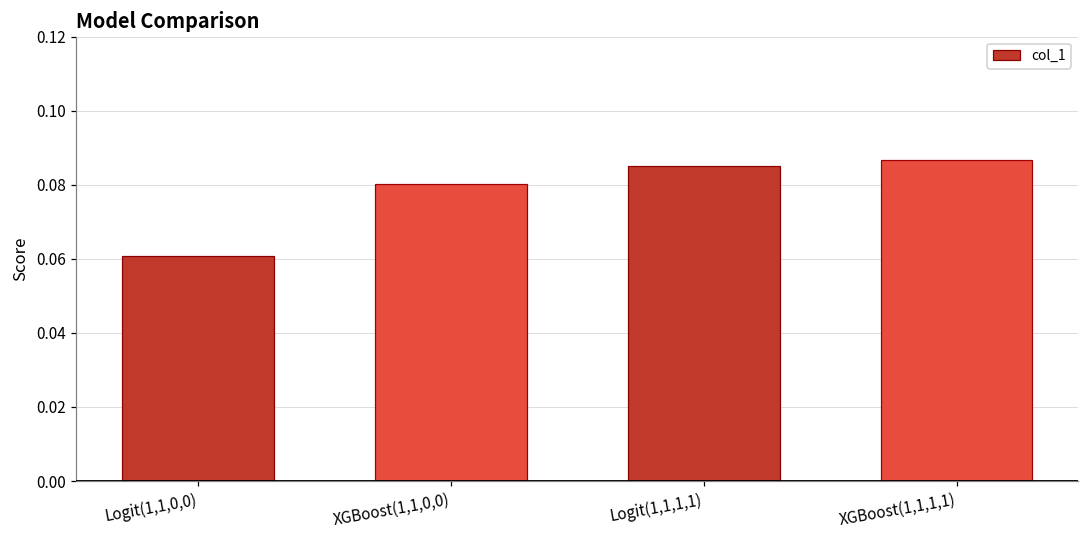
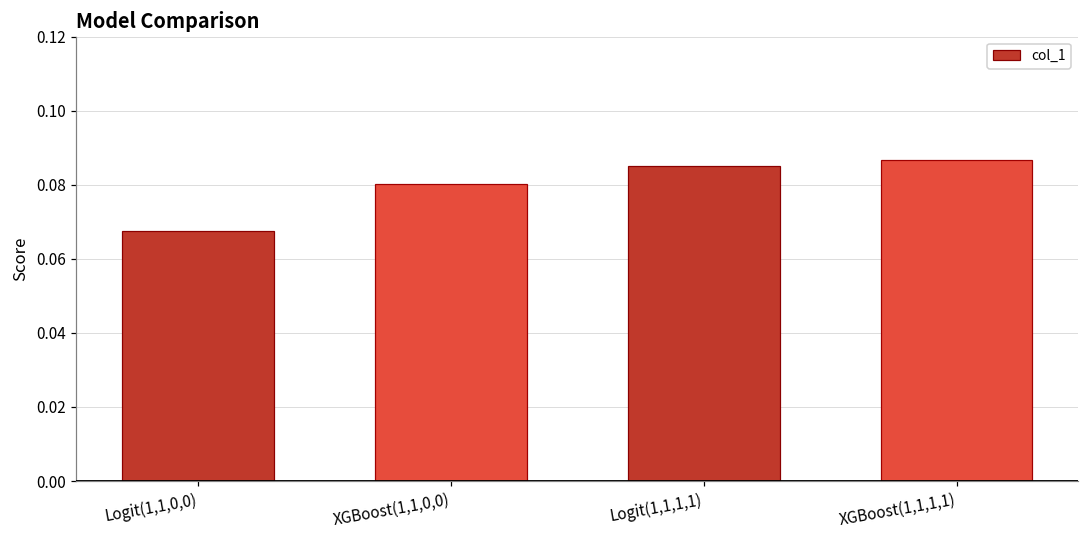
  {
-   "Logit(1,1,0,0)": 0.061,
+   "Logit(1,1,0,0)": 0.068,
    "XGBoost(1,1,0,0)": 0.080,
    "Logit(1,1,1,1)": 0.085,
    "XGBoost(1,1,1,1)": 0.087
  }
